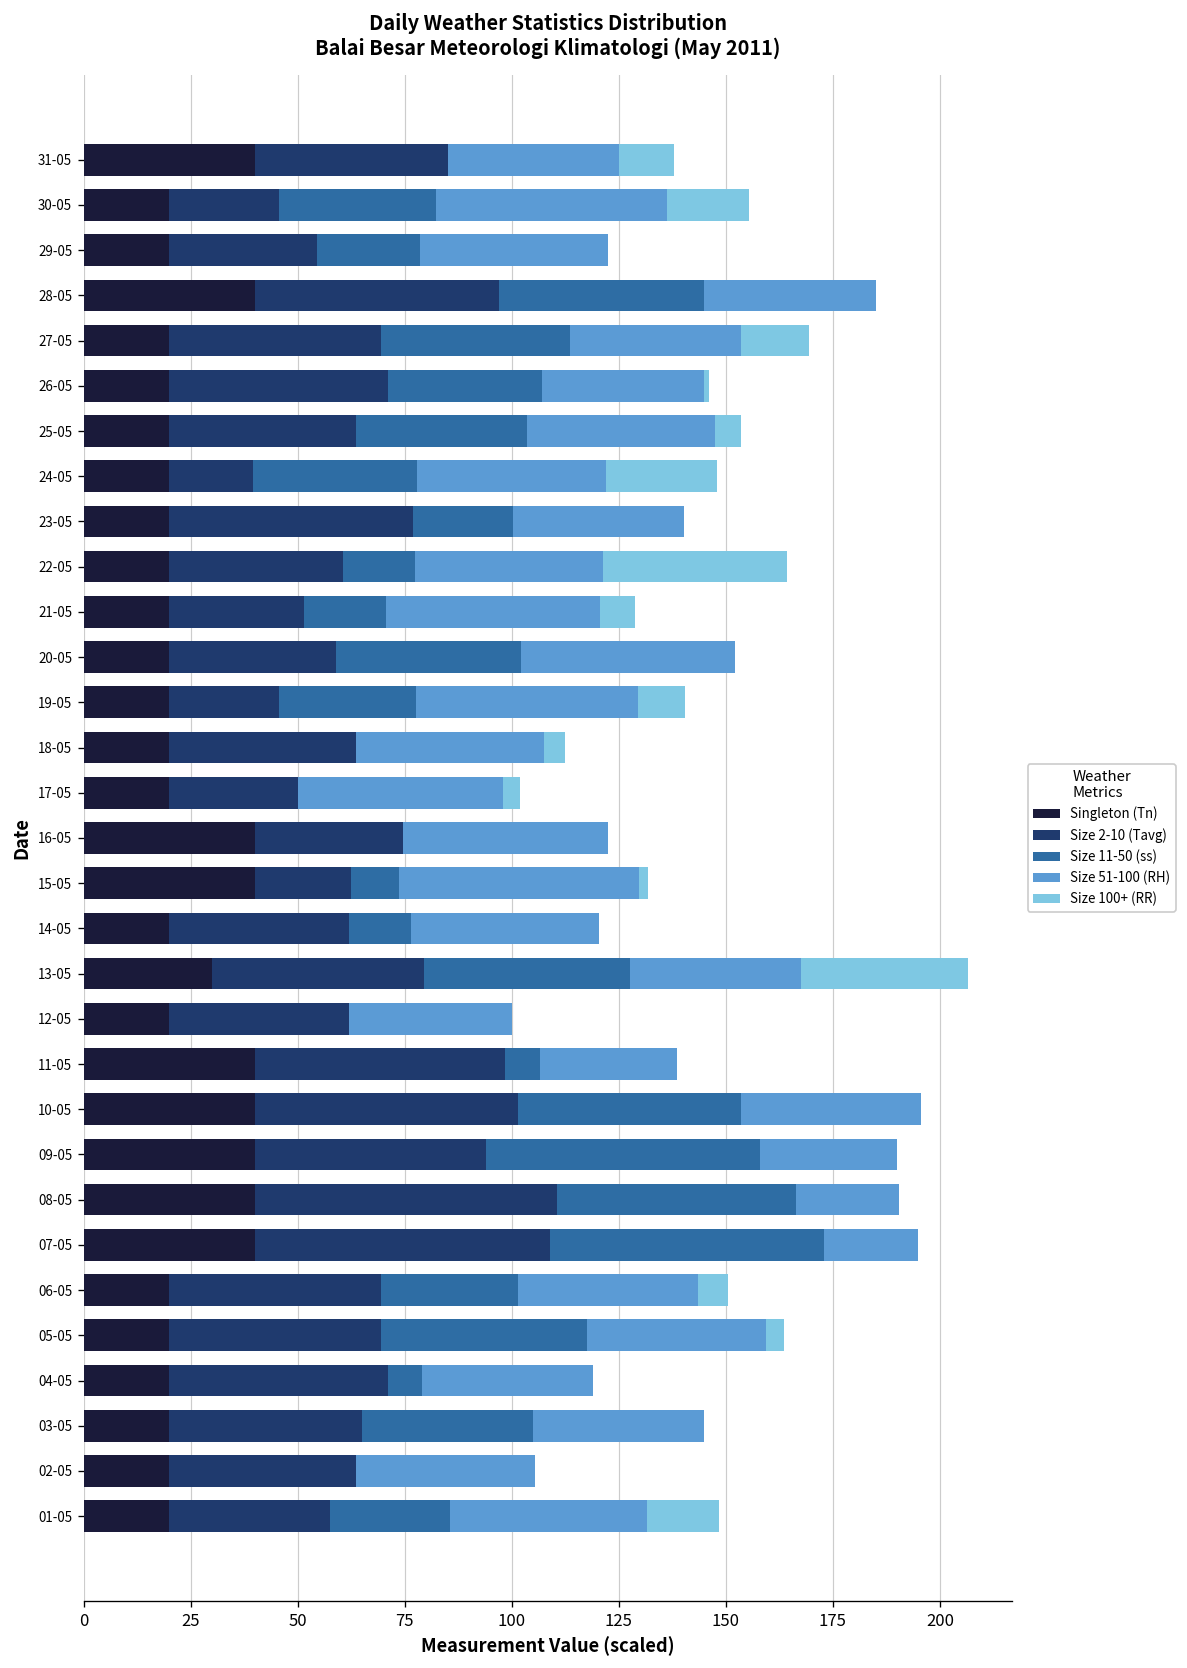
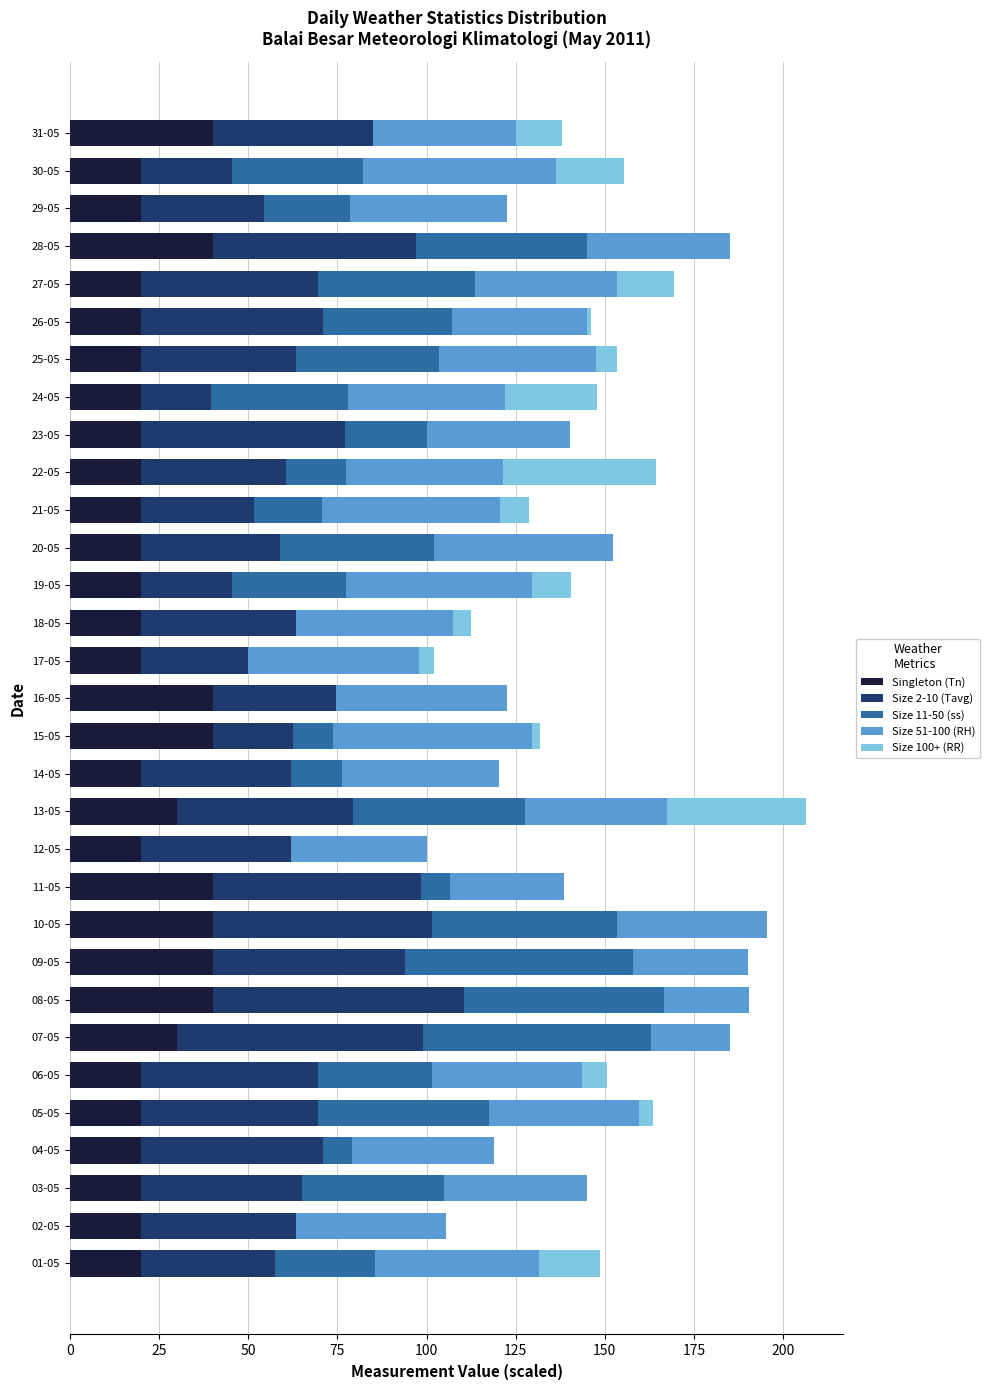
  {
    "Singleton (Tn)": {
      "31-05": 40,
      "30-05": 20,
      "29-05": 20,
      "28-05": 40,
      "27-05": 20,
      "26-05": 20,
      "25-05": 20,
      "24-05": 20,
      "23-05": 20,
      "22-05": 20,
      "21-05": 20,
      "20-05": 20,
      "19-05": 20,
      "18-05": 20,
      "17-05": 20,
      "16-05": 40,
      "15-05": 40,
      "14-05": 20,
      "13-05": 30,
      "12-05": 20,
      "11-05": 40,
      "10-05": 40,
      "09-05": 40,
      "08-05": 40,
-     "07-05": 40,
+     "07-05": 30,
      "06-05": 20,
      "05-05": 20,
      "04-05": 20,
      "03-05": 20,
      "02-05": 20,
      "01-05": 20
    },
    "Size 2-10 (Tavg)": {
      "31-05": 45,
      "30-05": 25,
      "29-05": 35,
      "28-05": 57,
      "27-05": 50,
      "26-05": 51,
      "25-05": 43,
      "24-05": 20,
      "23-05": 57,
      "22-05": 40,
      "21-05": 32,
      "20-05": 39,
      "19-05": 25,
      "18-05": 43,
      "17-05": 30,
      "16-05": 35,
      "15-05": 23,
      "14-05": 42,
      "13-05": 50,
      "12-05": 42,
      "11-05": 58,
      "10-05": 62,
      "09-05": 54,
      "08-05": 70,
      "07-05": 69,
      "06-05": 50,
      "05-05": 50,
      "04-05": 51,
      "03-05": 45,
      "02-05": 43,
      "01-05": 38
    },
    "Size 11-50 (ss)": {
      "31-05": 0,
      "30-05": 37,
      "29-05": 24,
      "28-05": 48,
      "27-05": 44,
      "26-05": 36,
      "25-05": 40,
      "24-05": 38,
      "23-05": 23,
      "22-05": 17,
      "21-05": 19,
      "20-05": 43,
      "19-05": 32,
      "18-05": 0,
      "17-05": 0,
      "16-05": 0,
      "15-05": 11,
      "14-05": 14,
      "13-05": 48,
      "12-05": 0,
      "11-05": 8,
      "10-05": 52,
      "09-05": 64,
      "08-05": 56,
      "07-05": 64,
      "06-05": 32,
      "05-05": 48,
      "04-05": 8,
      "03-05": 40,
      "02-05": 0,
      "01-05": 28
    }
  }
